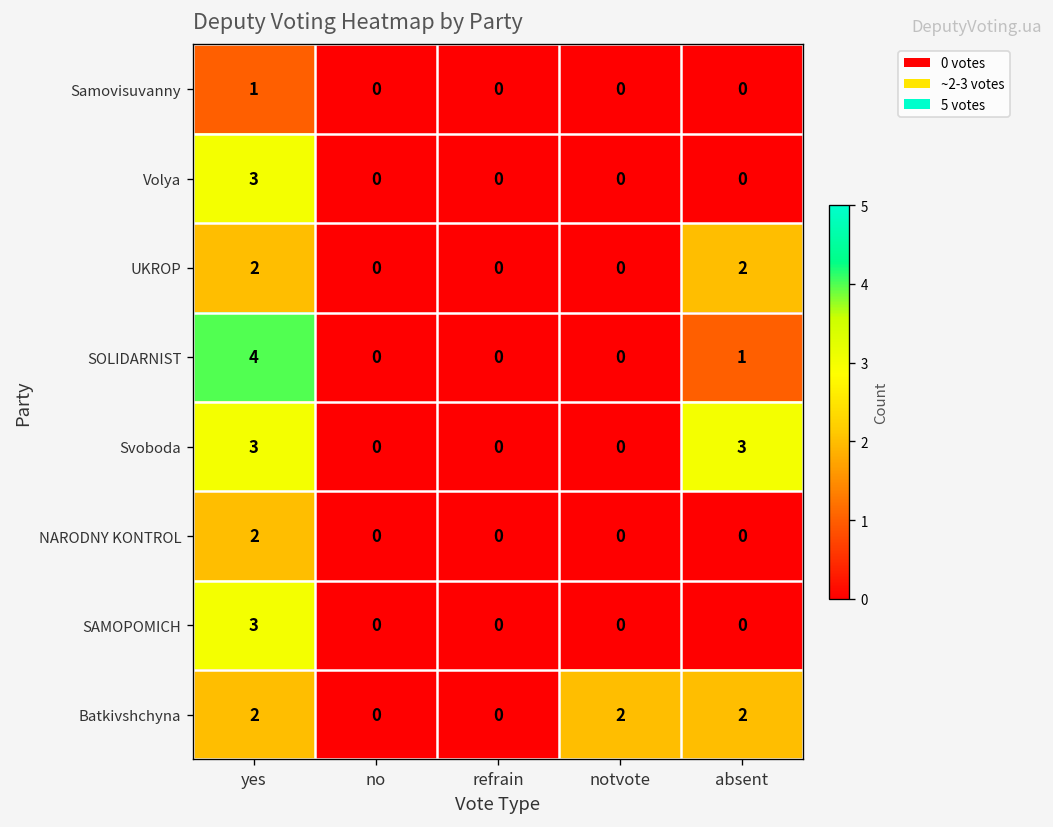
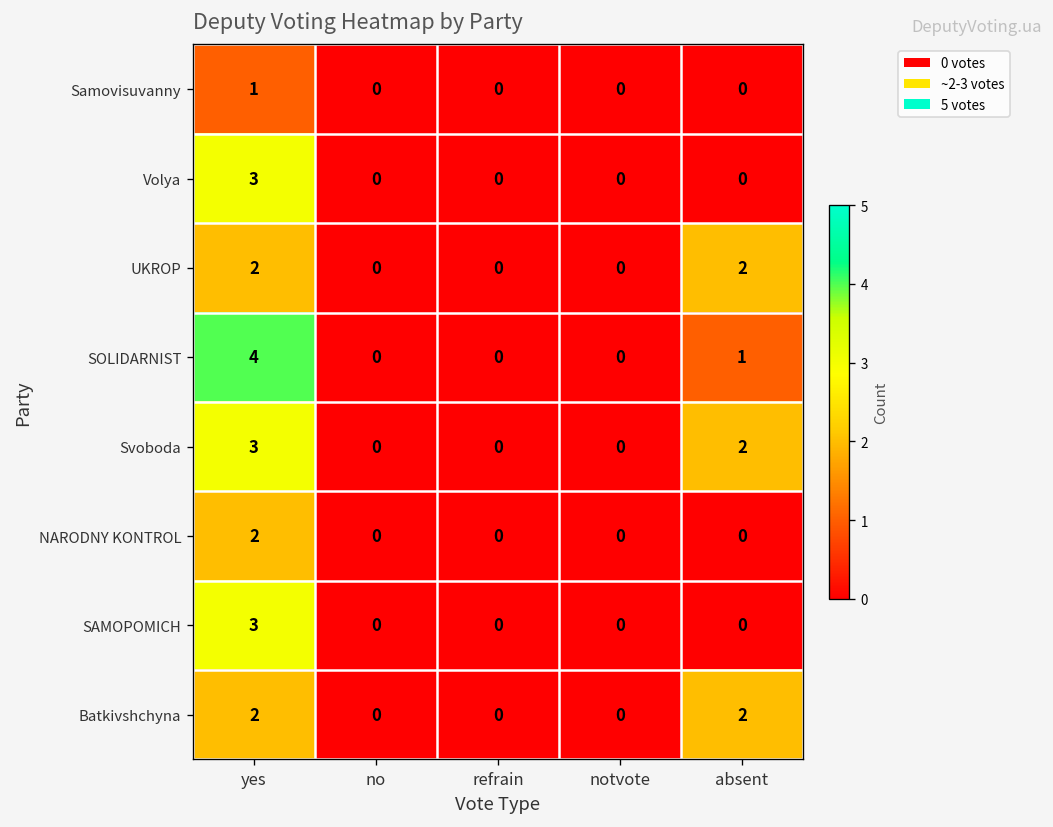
  {
    "Samovisuvanny": {
      "yes": 1,
      "no": 0,
      "refrain": 0,
      "notvote": 0,
      "absent": 0
    },
    "Volya": {
      "yes": 3,
      "no": 0,
      "refrain": 0,
      "notvote": 0,
      "absent": 0
    },
    "UKROP": {
      "yes": 2,
      "no": 0,
      "refrain": 0,
      "notvote": 0,
      "absent": 2
    },
    "SOLIDARNIST": {
      "yes": 4,
      "no": 0,
      "refrain": 0,
      "notvote": 0,
      "absent": 1
    },
    "Svoboda": {
      "yes": 3,
      "no": 0,
      "refrain": 0,
      "notvote": 0,
-     "absent": 3
+     "absent": 2
    },
    "NARODNY KONTROL": {
      "yes": 2,
      "no": 0,
      "refrain": 0,
      "notvote": 0,
      "absent": 0
    },
    "SAMOPOMICH": {
      "yes": 3,
      "no": 0,
      "refrain": 0,
      "notvote": 0,
      "absent": 0
    },
    "Batkivshchyna": {
      "yes": 2,
      "no": 0,
      "refrain": 0,
-     "notvote": 2,
+     "notvote": 0,
      "absent": 2
    }
  }
